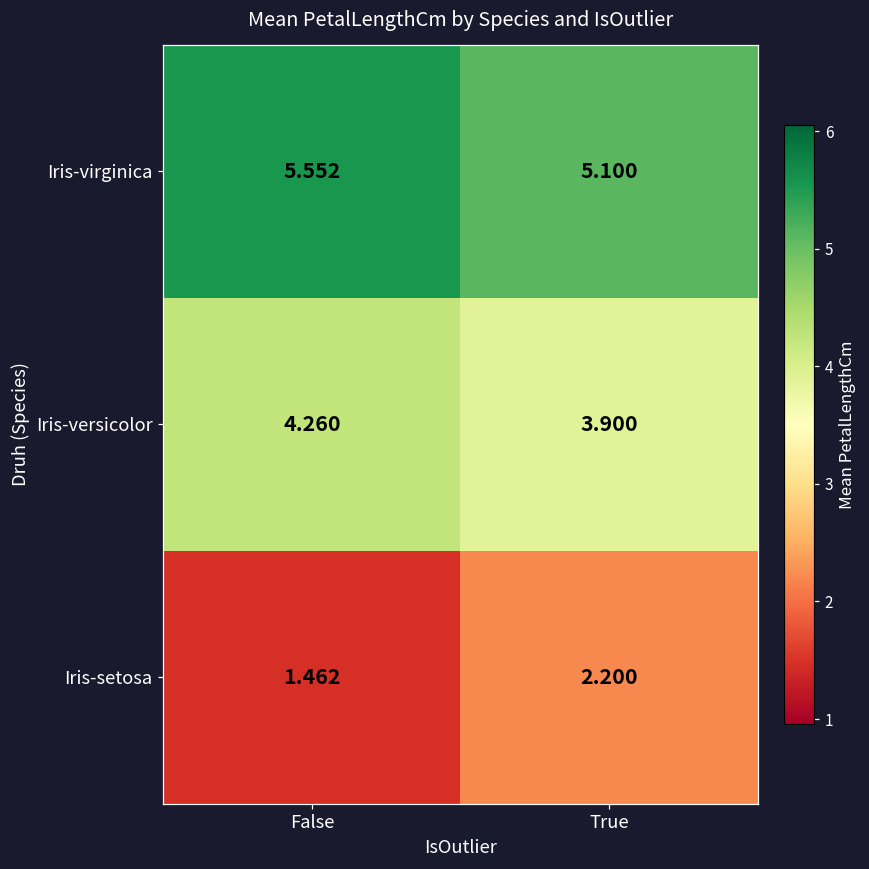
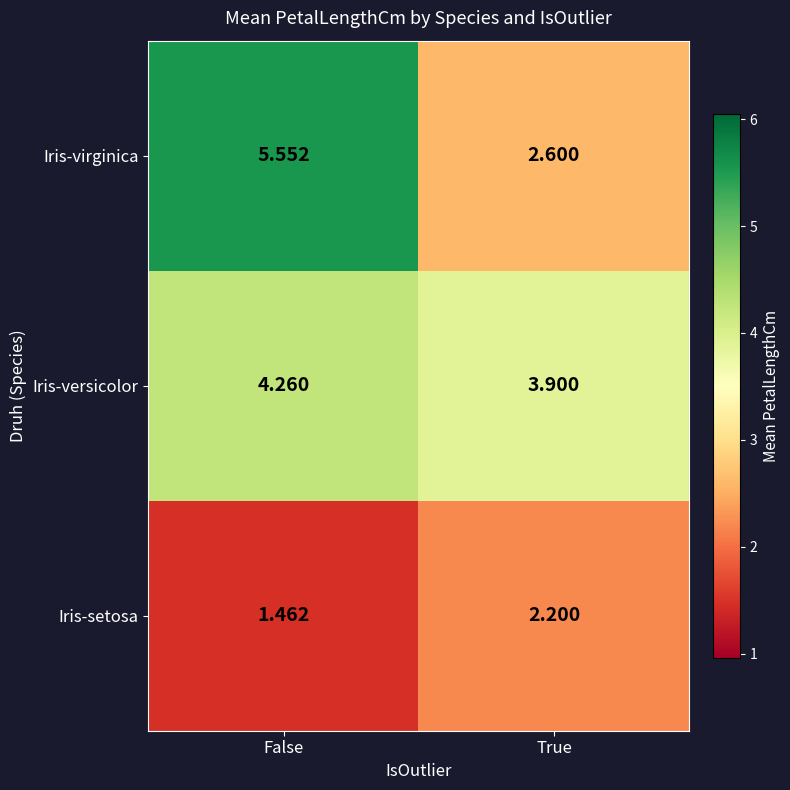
  {
    "Iris-virginica": {
      "False": 5.552,
-     "True": 5.100
+     "True": 2.600
    },
    "Iris-versicolor": {
      "False": 4.260,
      "True": 3.900
    },
    "Iris-setosa": {
      "False": 1.462,
      "True": 2.200
    }
  }
